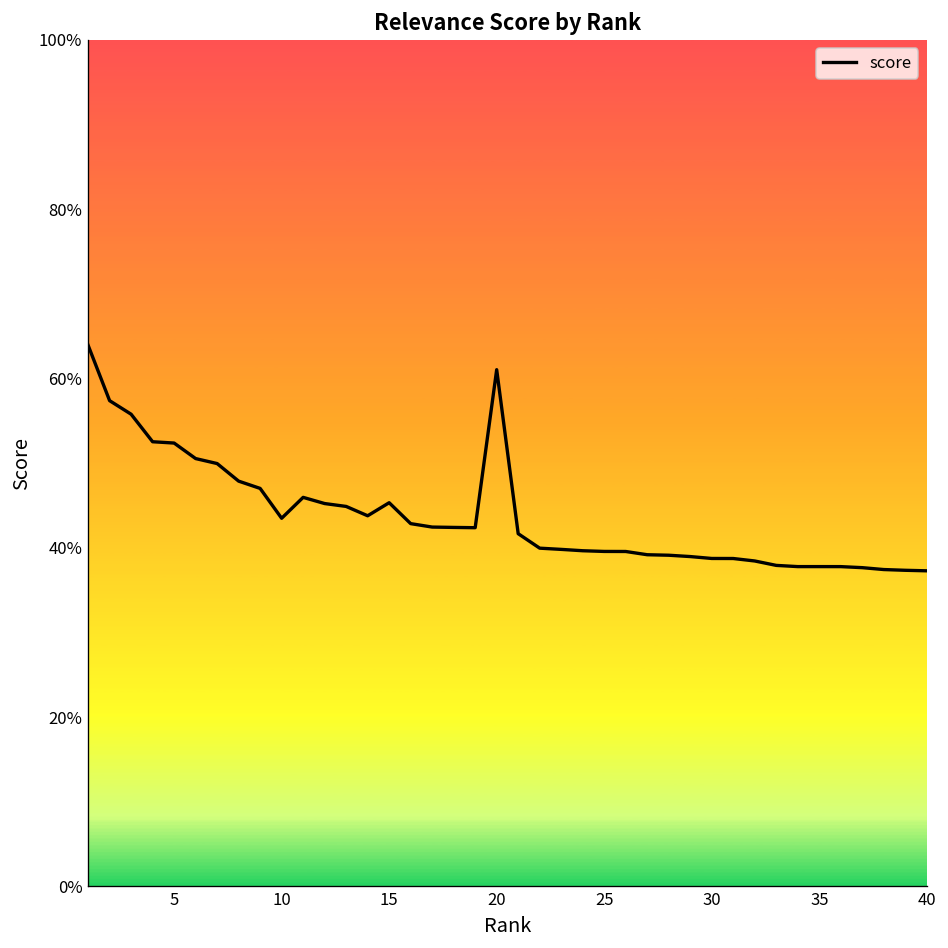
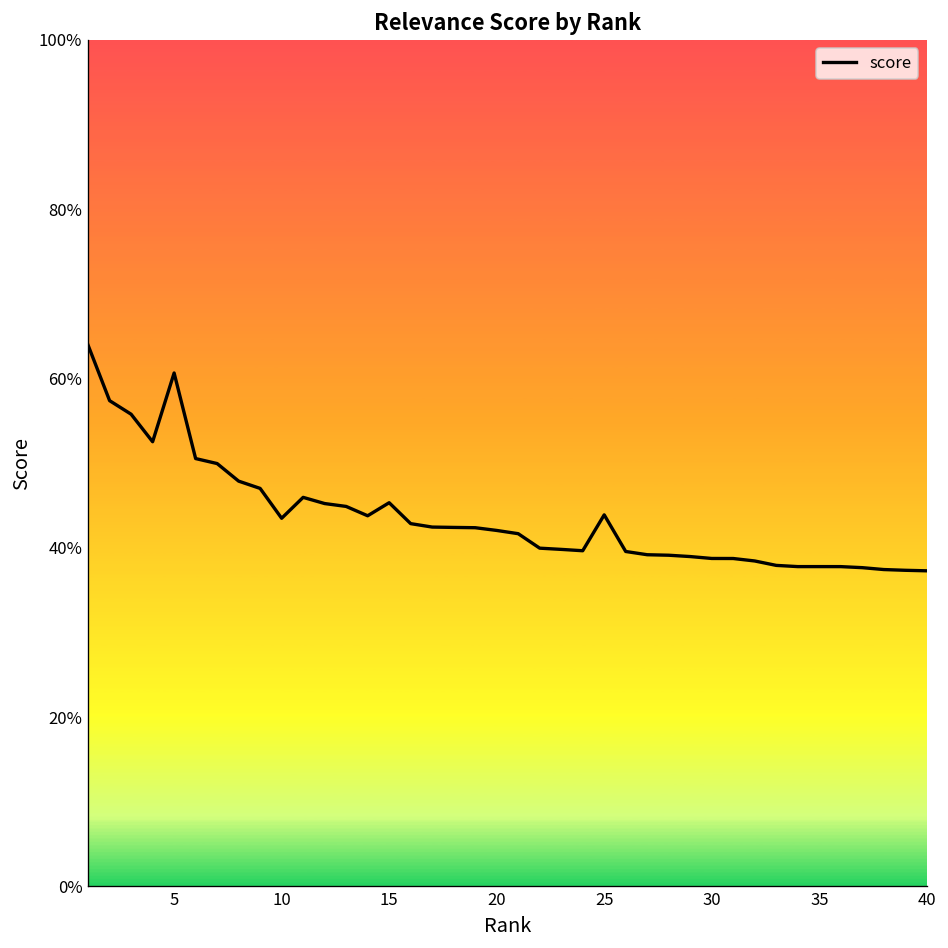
  {
-   "5": "52%",
+   "5": "61%",
    "10": "43%",
    "15": "45%",
-   "20": "61%",
-   "25": "40%",
+   "20": "42%",
+   "25": "44%",
    "30": "39%",
    "35": "38%",
    "40": "37%"
  }
